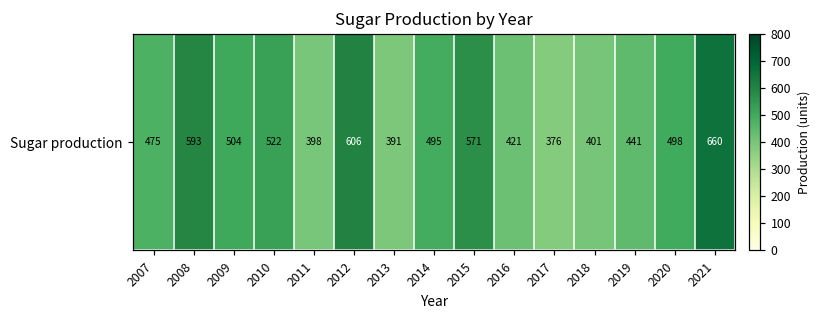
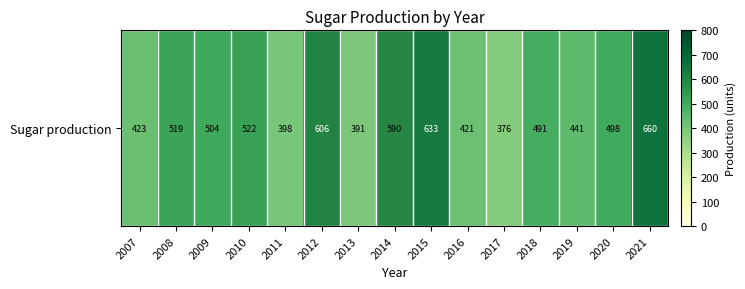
  {
    "Sugar production": {
-     "2007": 475,
-     "2008": 593,
+     "2007": 423,
+     "2008": 519,
      "2009": 504,
      "2010": 522,
      "2011": 398,
      "2012": 606,
      "2013": 391,
-     "2014": 495,
-     "2015": 571,
+     "2014": 590,
+     "2015": 633,
      "2016": 421,
      "2017": 376,
-     "2018": 401,
+     "2018": 491,
      "2019": 441,
      "2020": 498,
      "2021": 660
    }
  }
